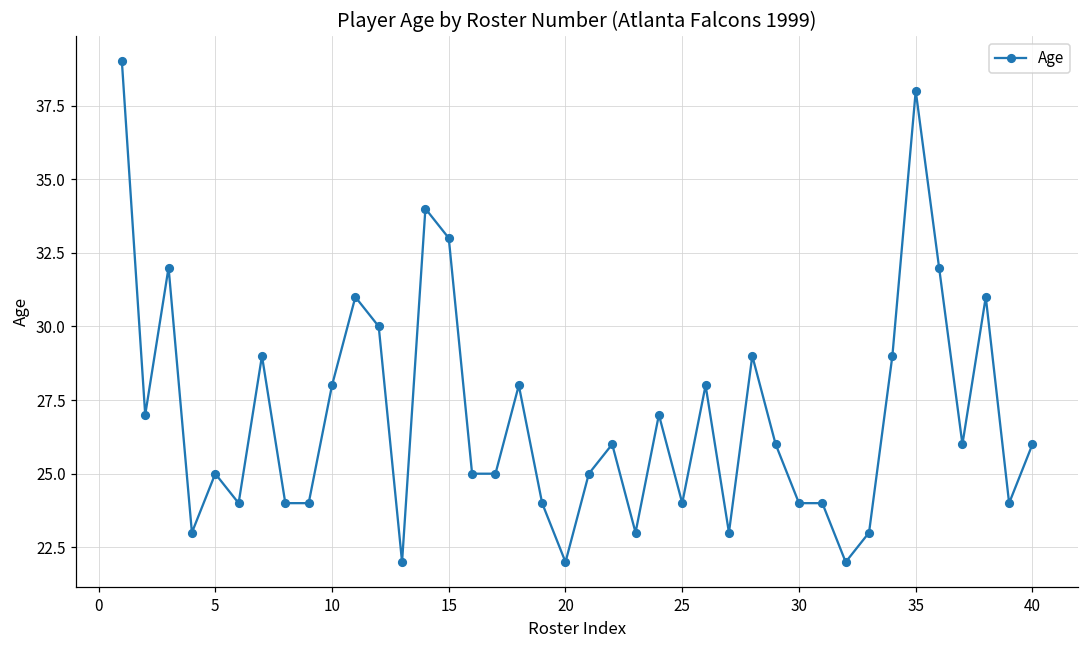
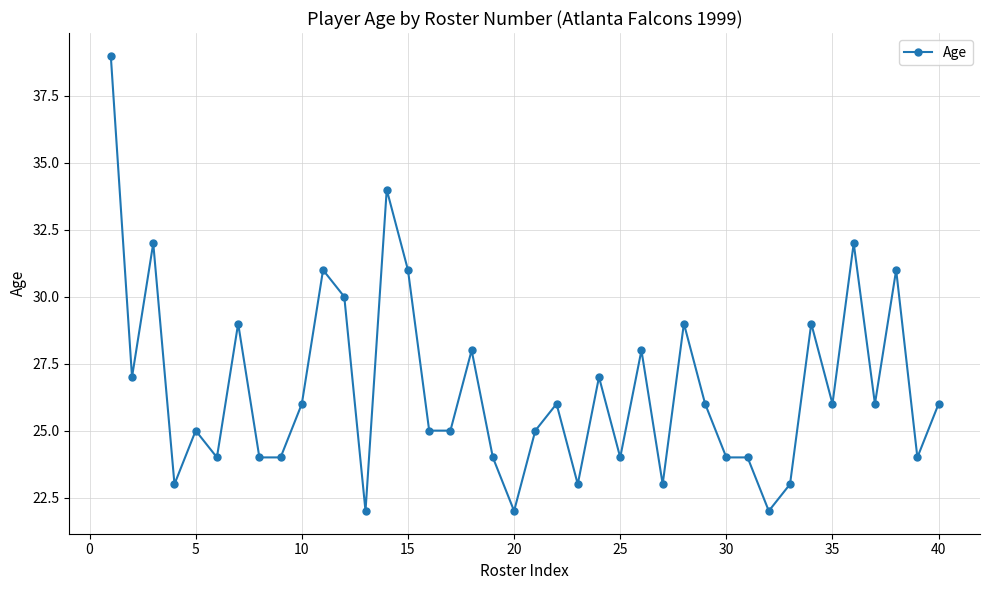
  {
    "5": 25,
-   "10": 28,
-   "15": 33,
+   "10": 26,
+   "15": 31,
    "20": 22,
    "25": 24,
    "30": 24,
-   "35": 38,
+   "35": 26,
    "40": 26
  }
